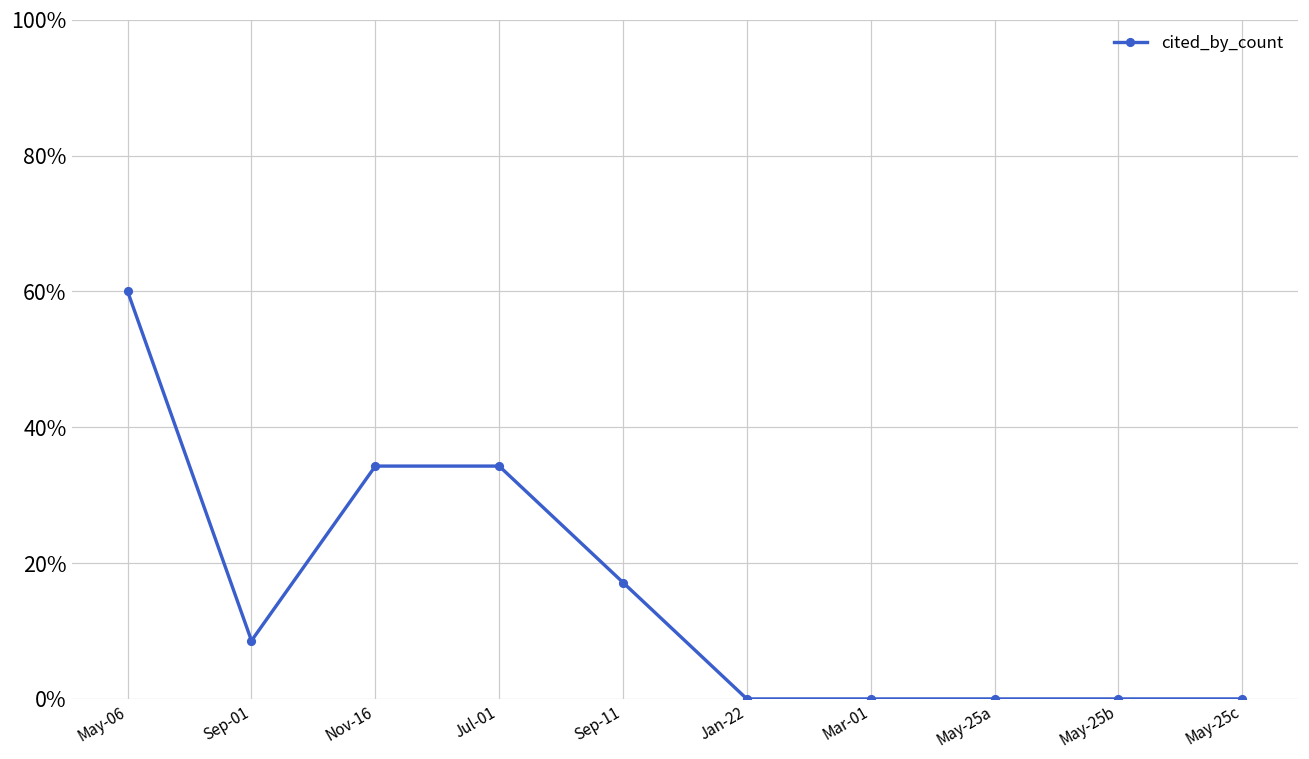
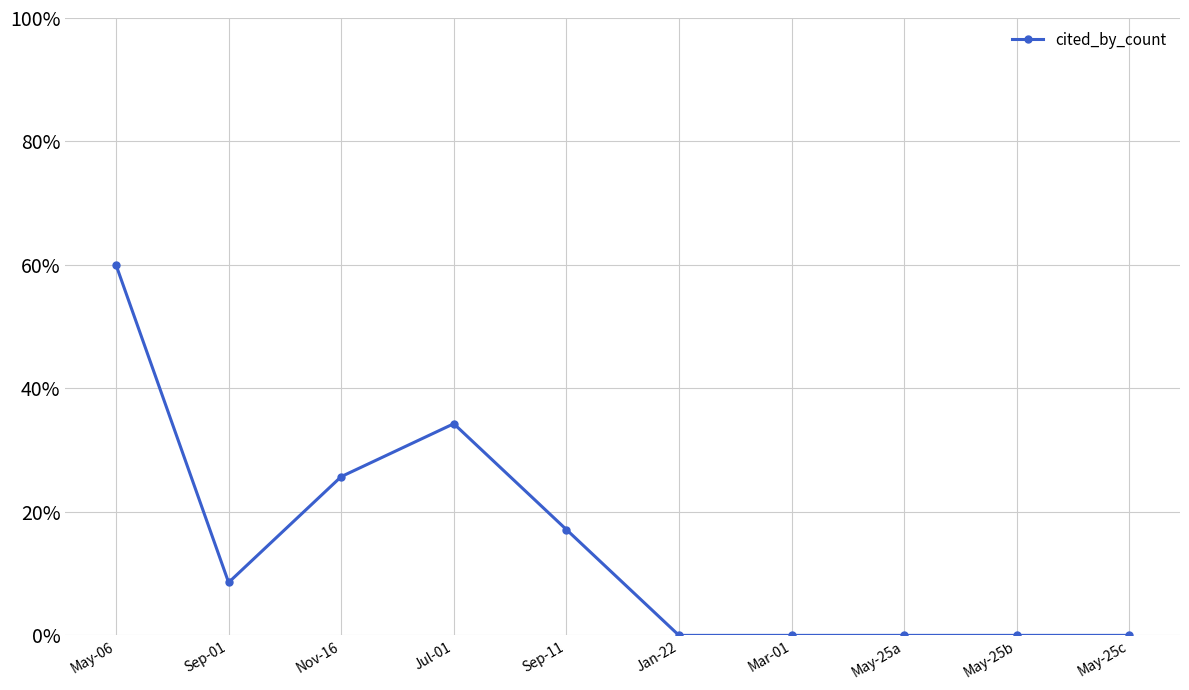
  {
    "May-06": "60%",
    "Sep-01": "9%",
-   "Nov-16": "34%",
+   "Nov-16": "26%",
    "Jul-01": "34%",
    "Sep-11": "17%",
    "Jan-22": "0%",
    "Mar-01": "0%",
    "May-25a": "0%",
    "May-25b": "0%",
    "May-25c": "0%"
  }
